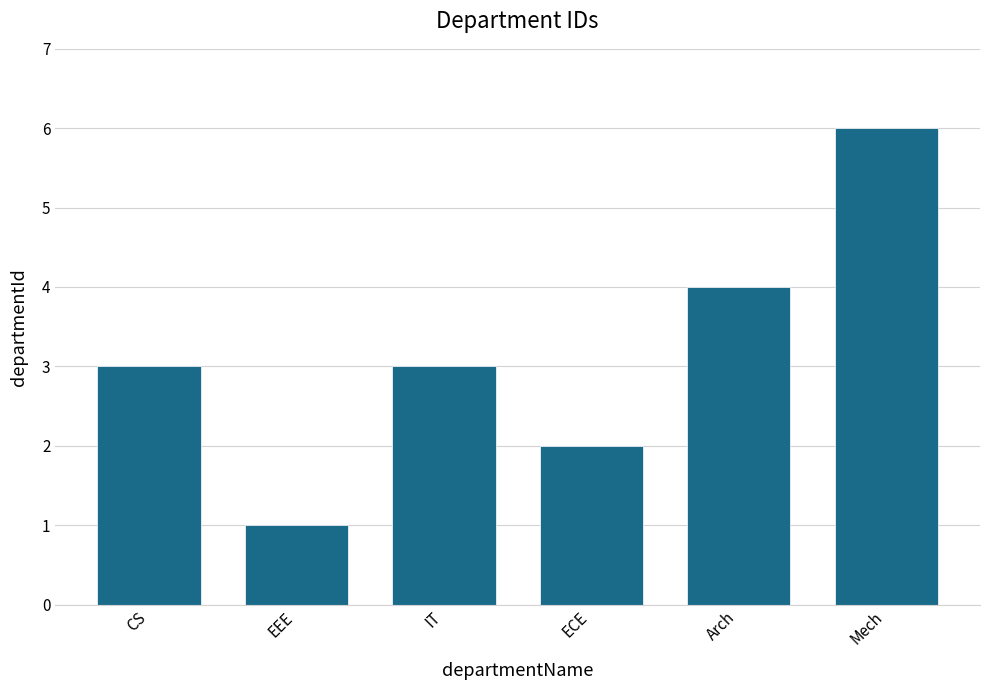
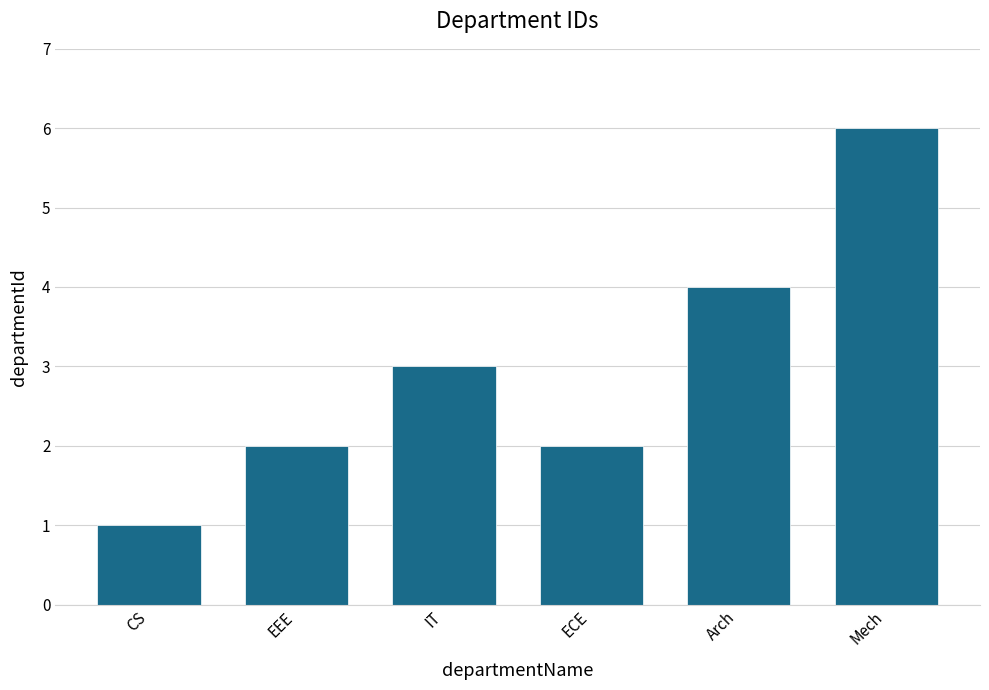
  {
-   "CS": 3,
-   "EEE": 1,
+   "CS": 1,
+   "EEE": 2,
    "IT": 3,
    "ECE": 2,
    "Arch": 4,
    "Mech": 6
  }
